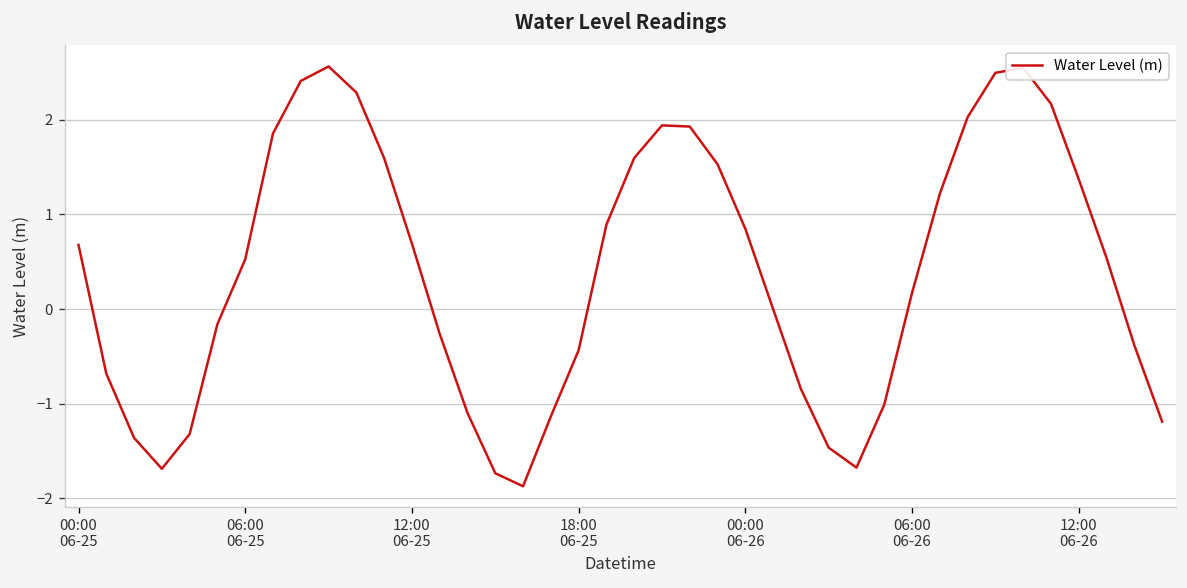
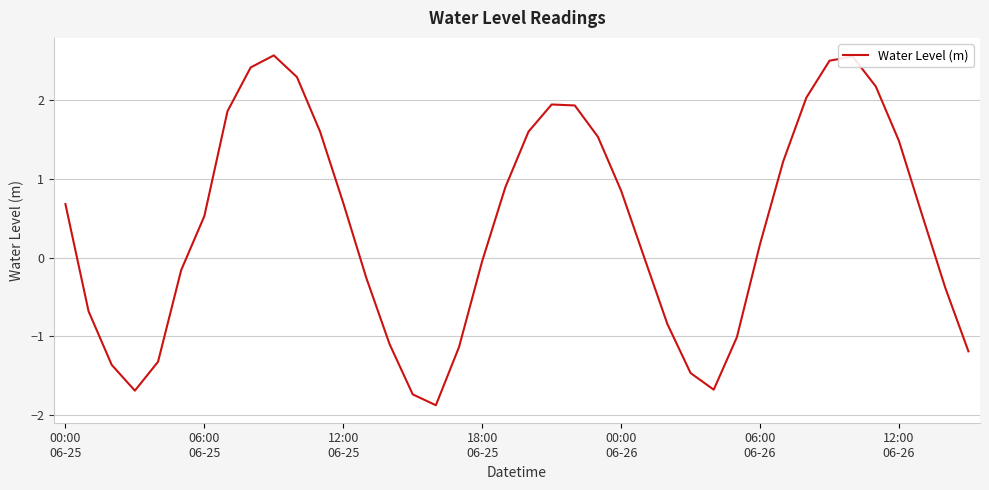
  {
    "00:00 06-25": 0.7,
    "06:00 06-25": 0.5,
    "12:00 06-25": 0.7,
-   "18:00 06-25": -0.4,
+   "18:00 06-25": 0.0,
    "00:00 06-26": 0.8,
    "06:00 06-26": 0.2,
-   "12:00 06-26": 1.4
+   "12:00 06-26": 1.5
  }
